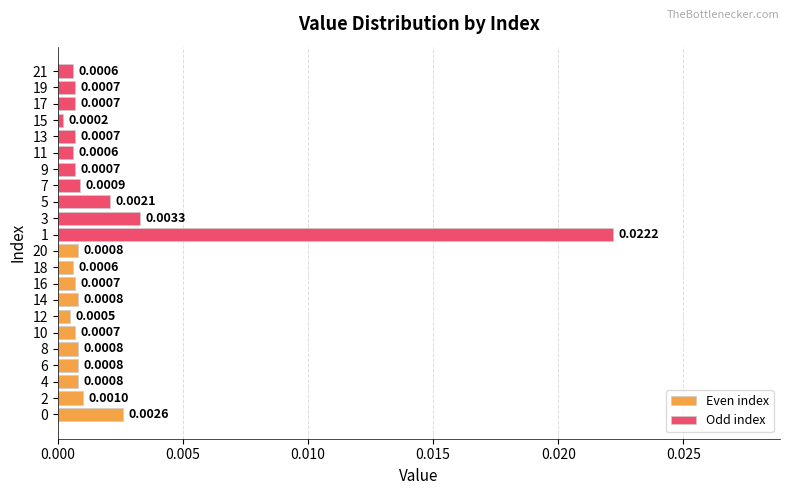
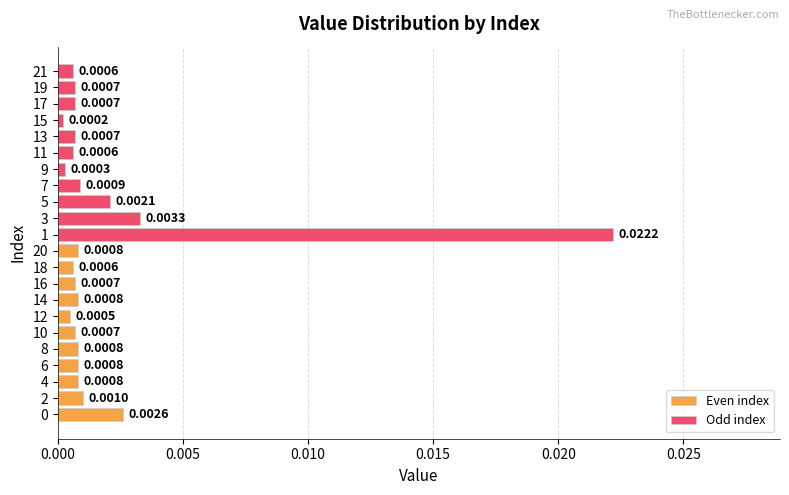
  {
    "Even index": {
      "20": 0.0008,
      "18": 0.0006,
      "16": 0.0007,
      "14": 0.0008,
      "12": 0.0005,
      "10": 0.0007,
      "8": 0.0008,
      "6": 0.0008,
      "4": 0.0008,
      "2": 0.0010,
      "0": 0.0026
    },
    "Odd index": {
      "21": 0.0006,
      "19": 0.0007,
      "17": 0.0007,
      "15": 0.0002,
      "13": 0.0007,
      "11": 0.0006,
-     "9": 0.0007,
+     "9": 0.0003,
      "7": 0.0009,
      "5": 0.0021,
      "3": 0.0033,
      "1": 0.0222
    }
  }
